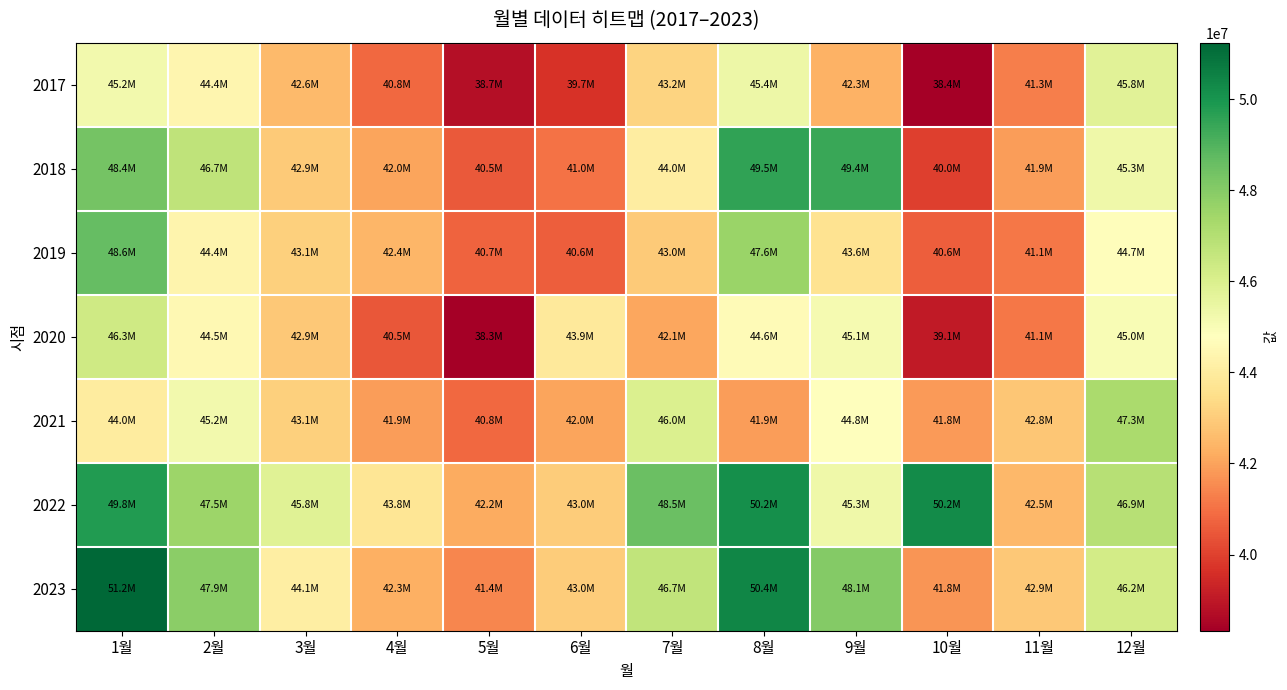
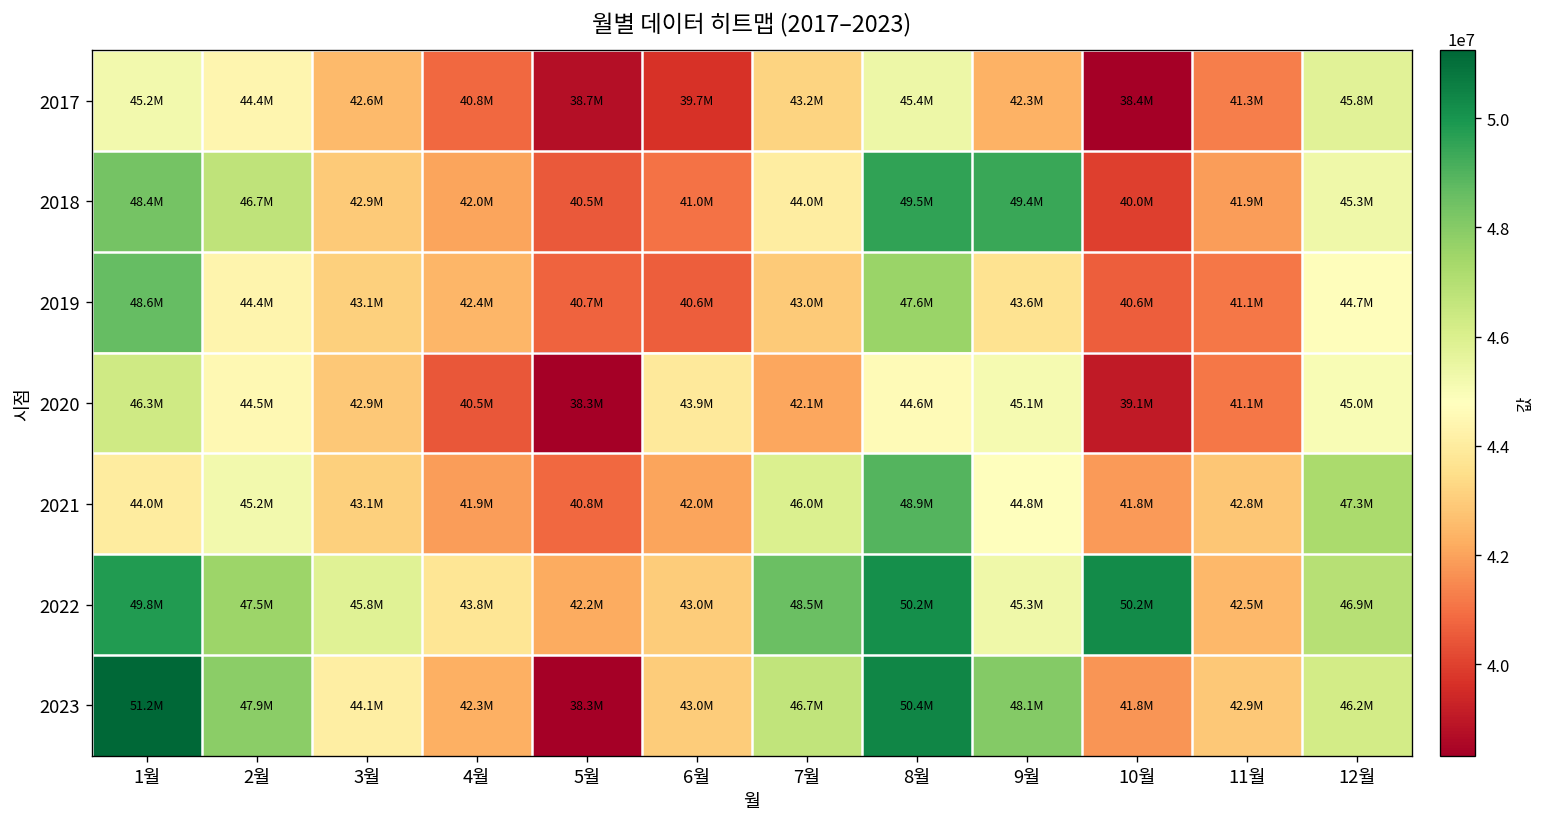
  {
    "2017": {
      "1월": "45.2M",
      "2월": "44.4M",
      "3월": "42.6M",
      "4월": "40.8M",
      "5월": "38.7M",
      "6월": "39.7M",
      "7월": "43.2M",
      "8월": "45.4M",
      "9월": "42.3M",
      "10월": "38.4M",
      "11월": "41.3M",
      "12월": "45.8M"
    },
    "2018": {
      "1월": "48.4M",
      "2월": "46.7M",
      "3월": "42.9M",
      "4월": "42.0M",
      "5월": "40.5M",
      "6월": "41.0M",
      "7월": "44.0M",
      "8월": "49.5M",
      "9월": "49.4M",
      "10월": "40.0M",
      "11월": "41.9M",
      "12월": "45.3M"
    },
    "2019": {
      "1월": "48.6M",
      "2월": "44.4M",
      "3월": "43.1M",
      "4월": "42.4M",
      "5월": "40.7M",
      "6월": "40.6M",
      "7월": "43.0M",
      "8월": "47.6M",
      "9월": "43.6M",
      "10월": "40.6M",
      "11월": "41.1M",
      "12월": "44.7M"
    },
    "2020": {
      "1월": "46.3M",
      "2월": "44.5M",
      "3월": "42.9M",
      "4월": "40.5M",
      "5월": "38.3M",
      "6월": "43.9M",
      "7월": "42.1M",
      "8월": "44.6M",
      "9월": "45.1M",
      "10월": "39.1M",
      "11월": "41.1M",
      "12월": "45.0M"
    },
    "2021": {
      "1월": "44.0M",
      "2월": "45.2M",
      "3월": "43.1M",
      "4월": "41.9M",
      "5월": "40.8M",
      "6월": "42.0M",
      "7월": "46.0M",
-     "8월": "41.9M",
+     "8월": "48.9M",
      "9월": "44.8M",
      "10월": "41.8M",
      "11월": "42.8M",
      "12월": "47.3M"
    },
    "2022": {
      "1월": "49.8M",
      "2월": "47.5M",
      "3월": "45.8M",
      "4월": "43.8M",
      "5월": "42.2M",
      "6월": "43.0M",
      "7월": "48.5M",
      "8월": "50.2M",
      "9월": "45.3M",
      "10월": "50.2M",
      "11월": "42.5M",
      "12월": "46.9M"
    },
    "2023": {
      "1월": "51.2M",
      "2월": "47.9M",
      "3월": "44.1M",
      "4월": "42.3M",
-     "5월": "41.4M",
+     "5월": "38.3M",
      "6월": "43.0M",
      "7월": "46.7M",
      "8월": "50.4M",
      "9월": "48.1M",
      "10월": "41.8M",
      "11월": "42.9M",
      "12월": "46.2M"
    }
  }
